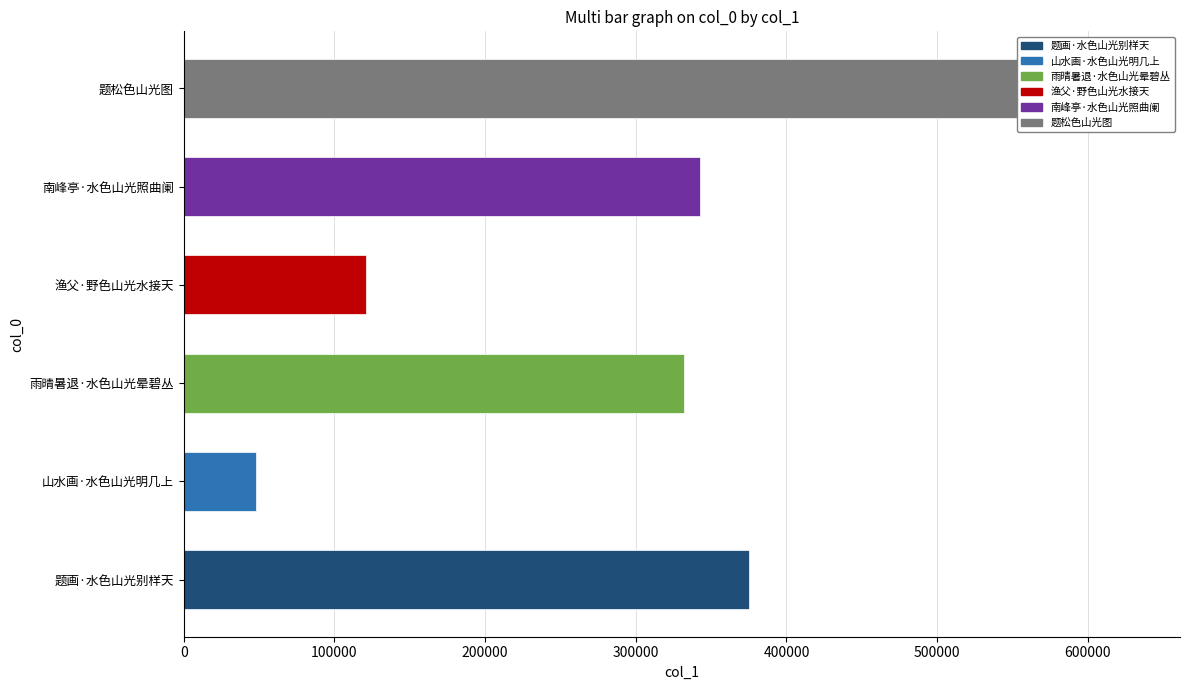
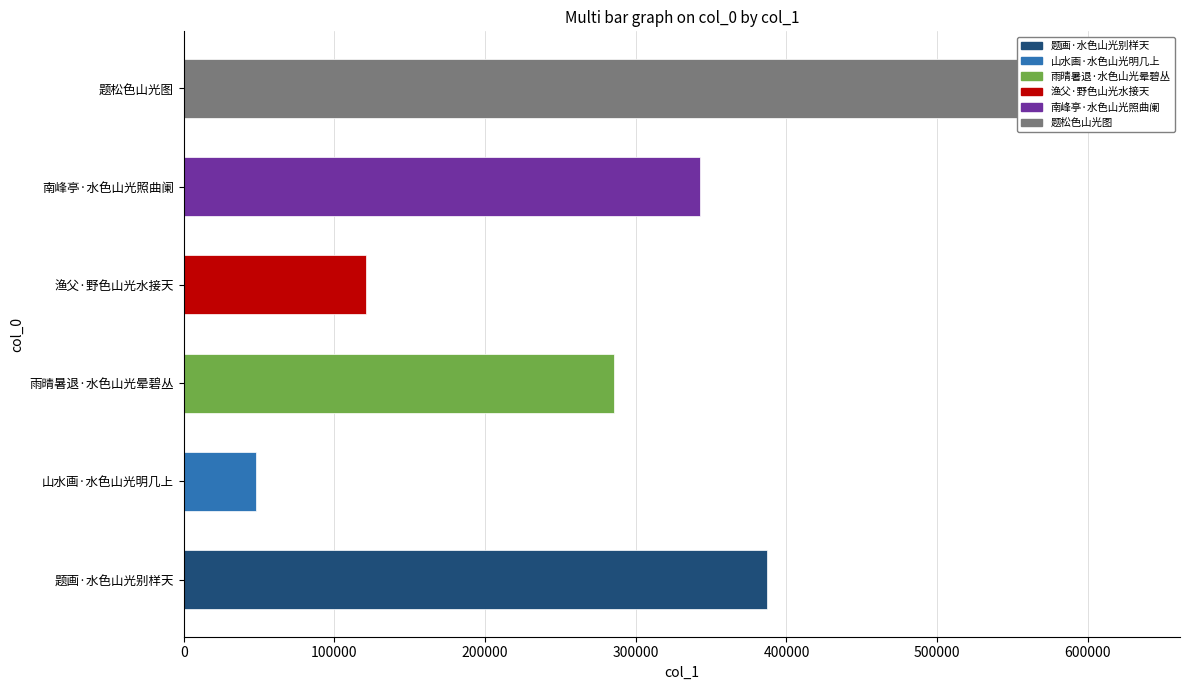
  {
    "南峰亭·水色山光照曲阑": 342000,
    "渔父·野色山光水接天": 121000,
-   "雨晴暑退·水色山光晕碧丛": 332000,
+   "雨晴暑退·水色山光晕碧丛": 286000,
    "山水画·水色山光明几上": 48000,
-   "题画·水色山光别样天": 375000
+   "题画·水色山光别样天": 387000
  }
